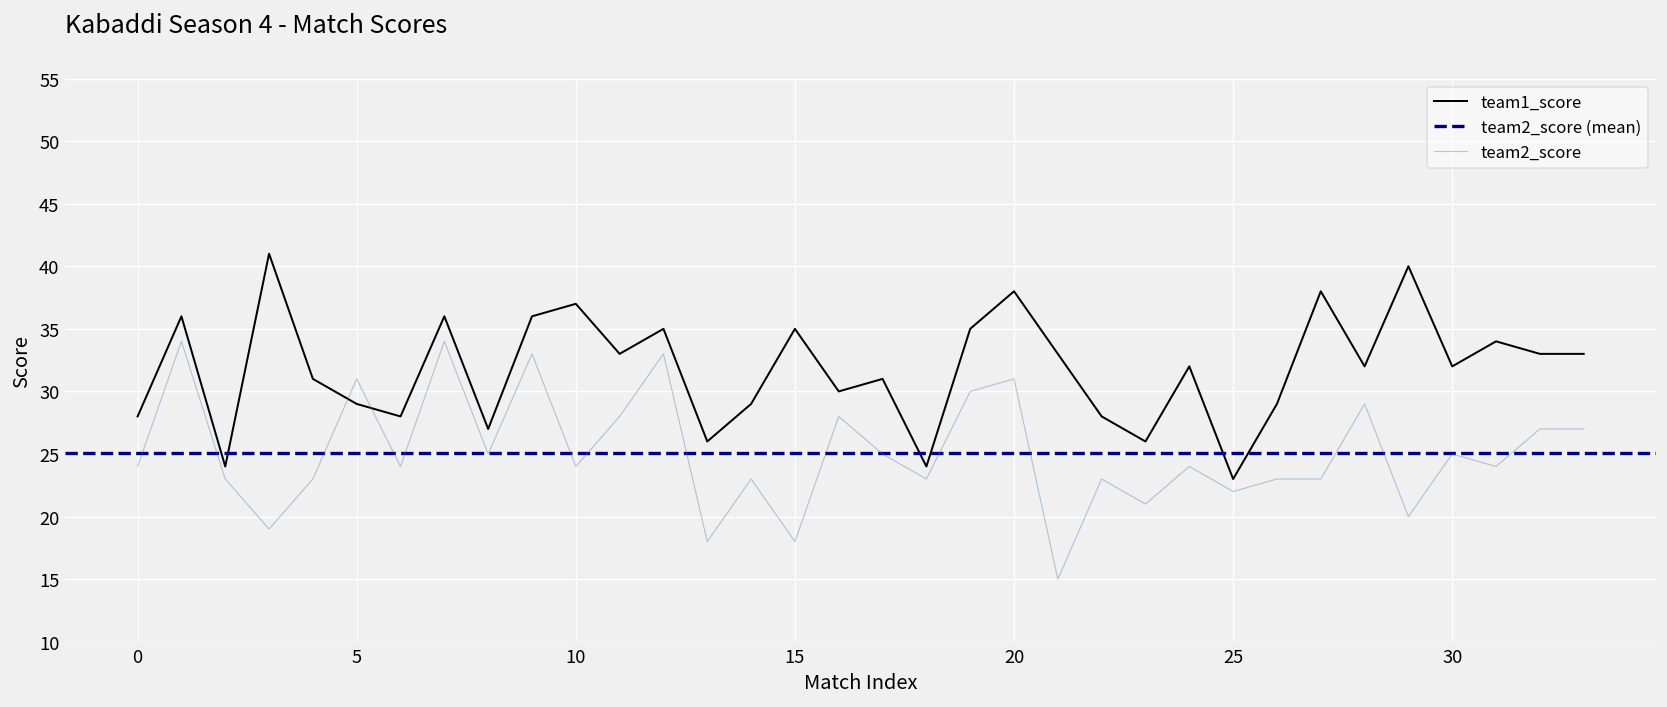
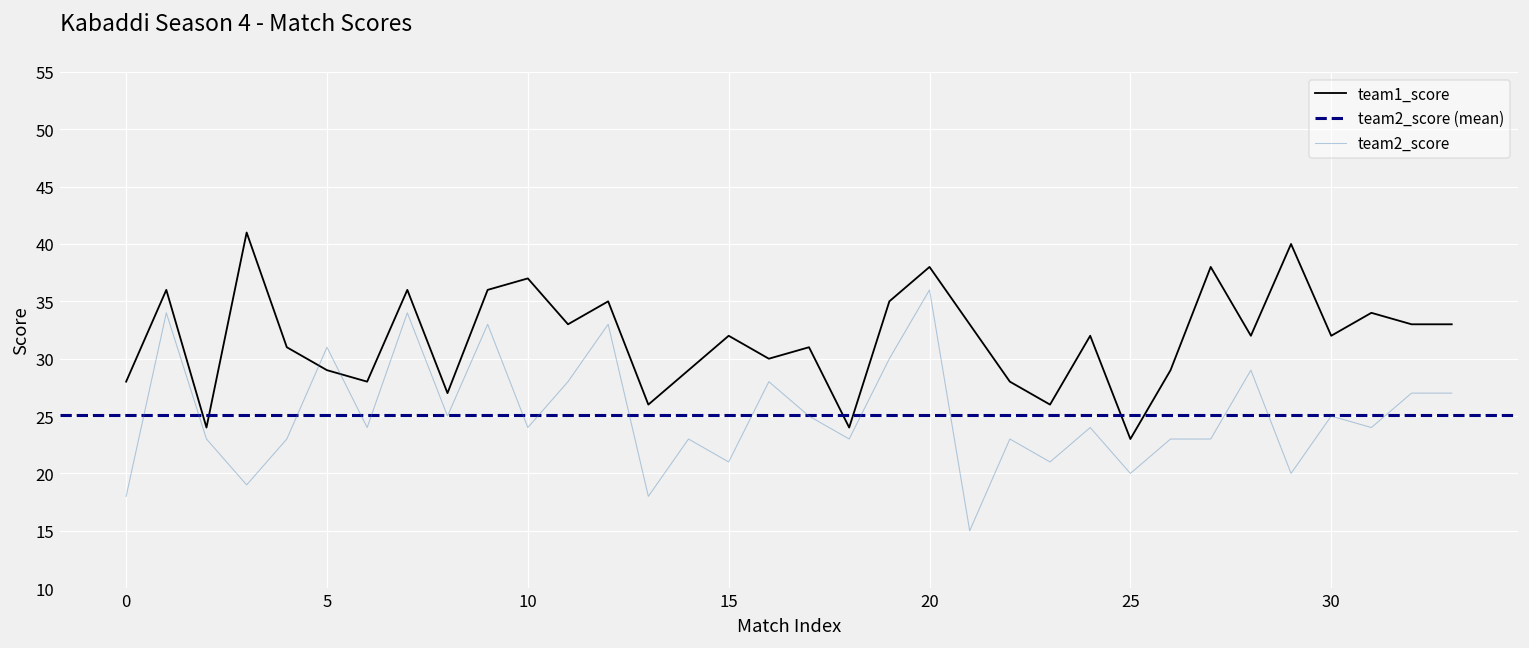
  {
    "team1_score": {
      "0": 28,
      "5": 29,
      "10": 37,
-     "15": 35,
+     "15": 32,
      "20": 38,
      "25": 23,
      "30": 32
    },
    "team2_score": {
-     "0": 24,
+     "0": 18,
      "5": 31,
      "10": 24,
-     "15": 18,
-     "20": 31,
-     "25": 22,
+     "15": 21,
+     "20": 36,
+     "25": 20,
      "30": 25
    }
  }
